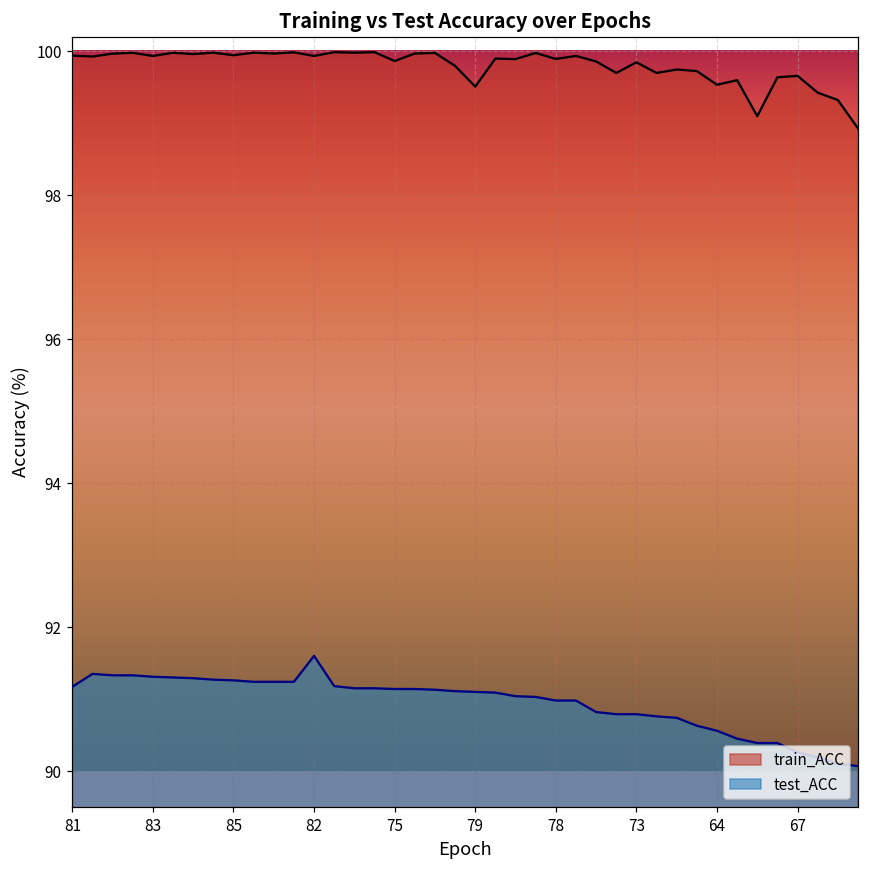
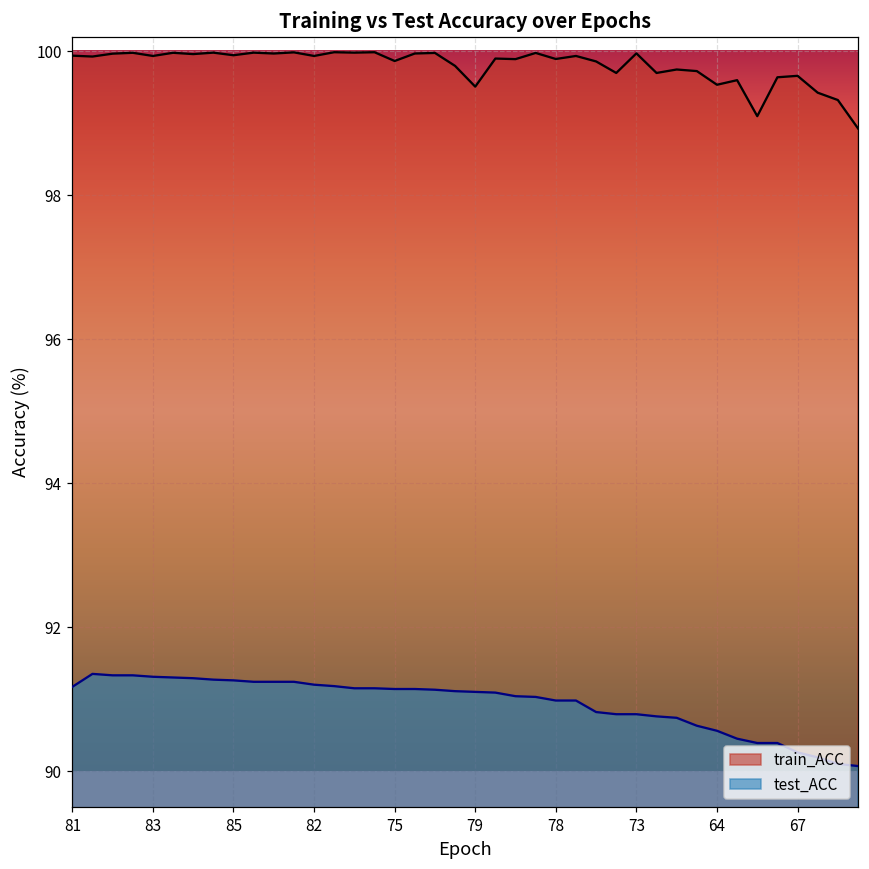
  {
    "train_ACC": {
      "81": 99.9,
      "83": 99.9,
      "85": 99.9,
      "82": 99.9,
      "75": 99.9,
      "79": 99.5,
      "78": 99.9,
-     "73": 99.8,
+     "73": 100.0,
      "64": 99.5,
      "67": 99.7
    },
    "test_ACC": {
      "81": 91.2,
      "83": 91.3,
      "85": 91.3,
-     "82": 91.6,
+     "82": 91.2,
      "75": 91.1,
      "79": 91.1,
      "78": 91.0,
      "73": 90.8,
      "64": 90.6
    }
  }
